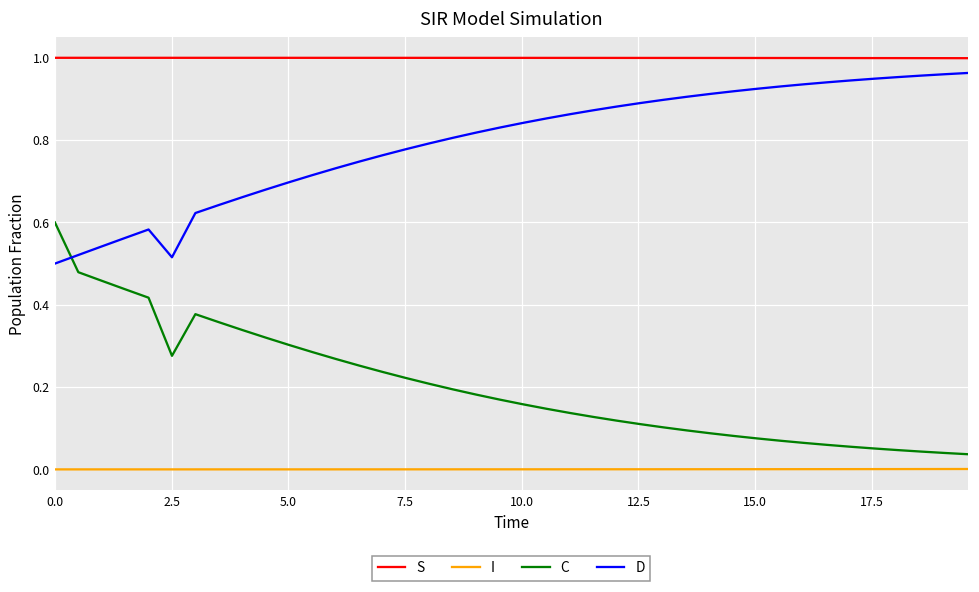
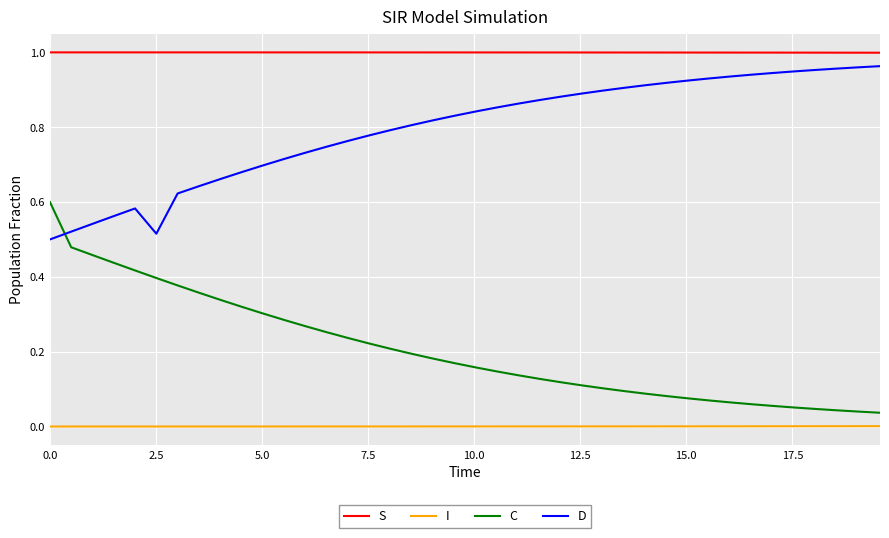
  {
    "S": {
      "0.0": 1.00,
      "2.5": 1.00
    },
    "I": {
      "0.0": 0.00,
      "2.5": 0.00
    },
    "C": {
      "0.0": 0.60,
-     "2.5": 0.28
+     "2.5": 0.40
    },
    "D": {
      "0.0": 0.50,
      "2.5": 0.52
    }
  }
